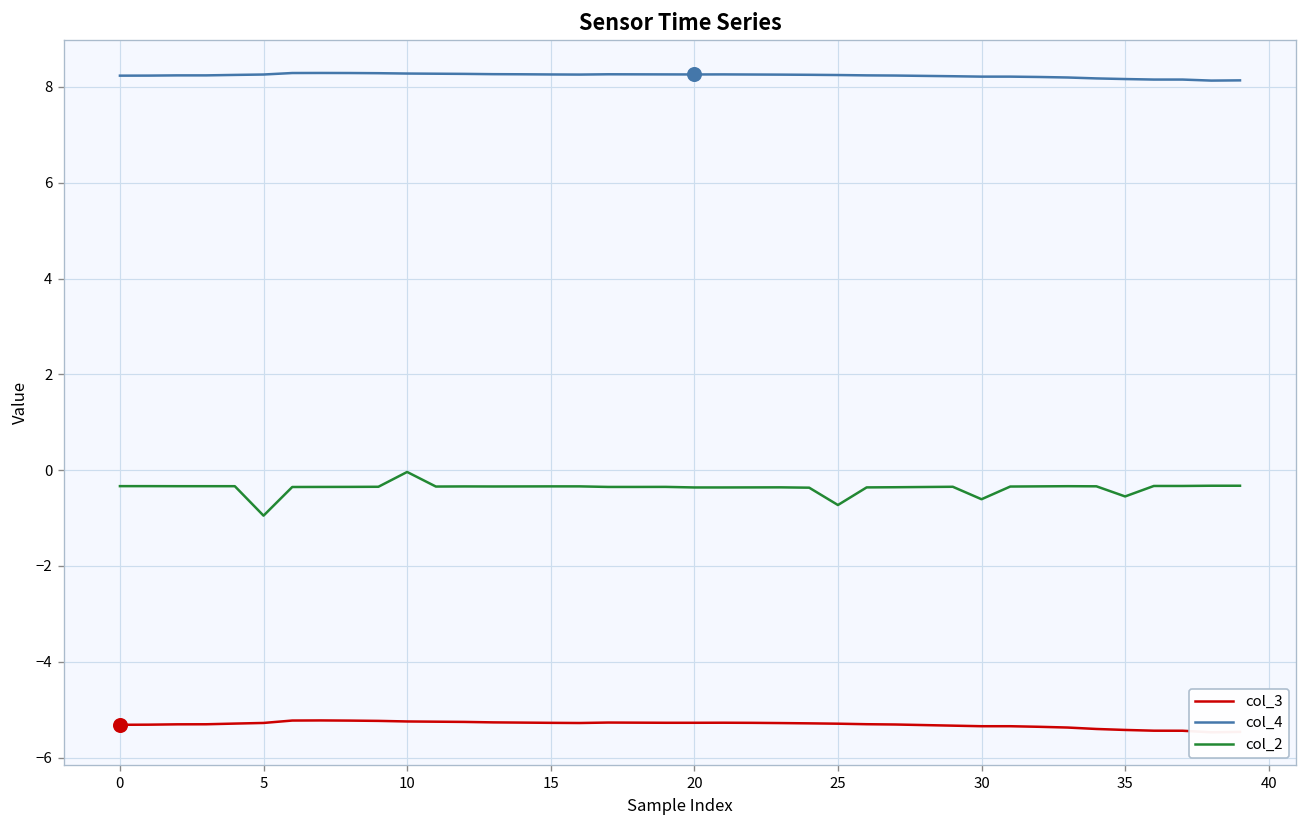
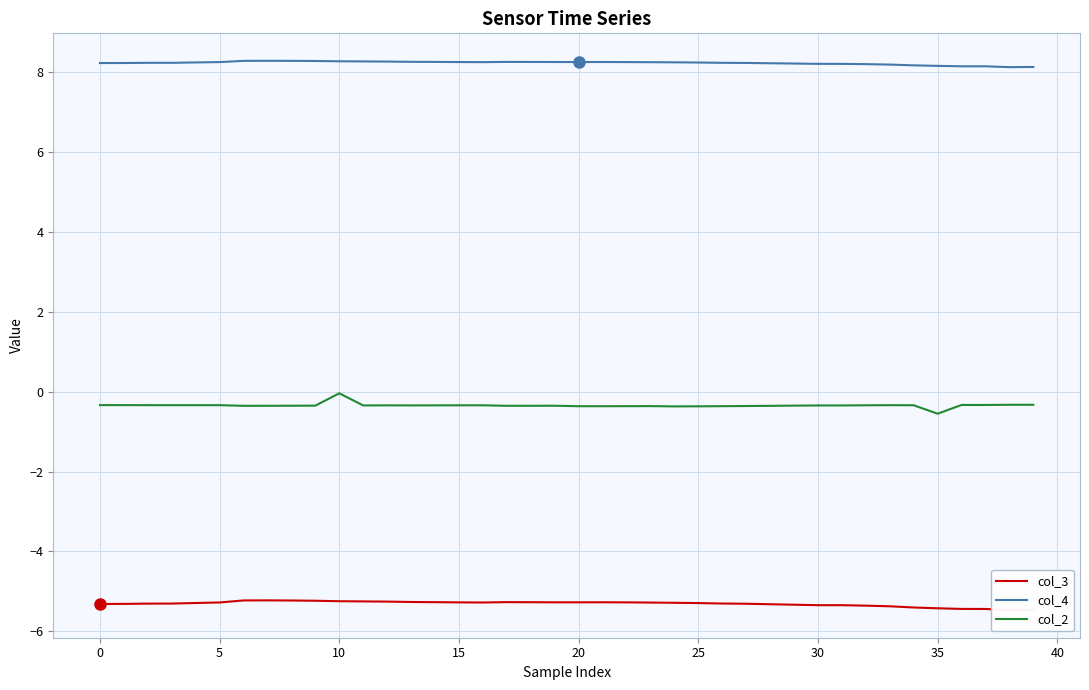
  {
    "col_2": {
      "0": -0.3,
-     "5": -1.0,
+     "5": -0.3,
      "10": 0.0,
      "15": -0.3,
      "20": -0.4,
-     "25": -0.7,
-     "30": -0.6,
+     "25": -0.4,
+     "30": -0.3,
      "35": -0.5
    }
  }
